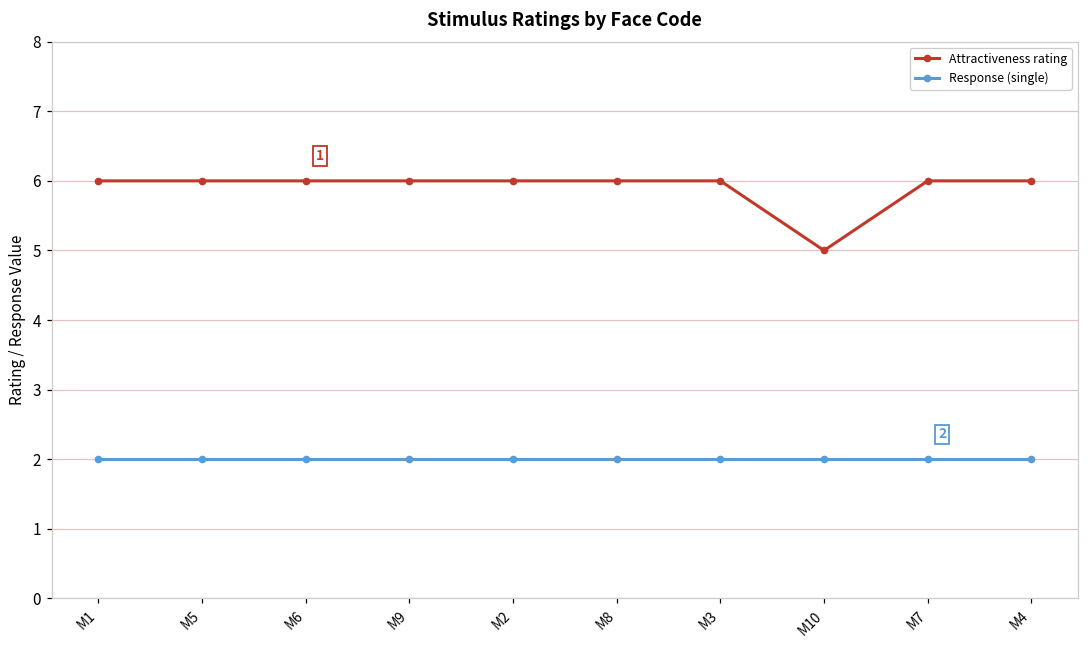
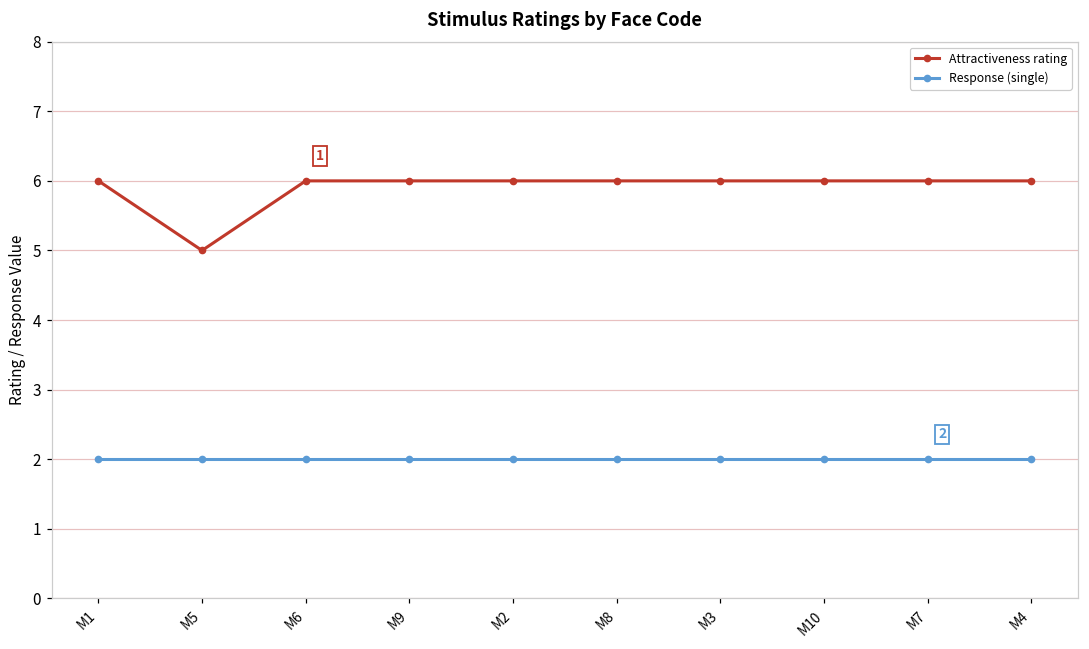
  {
    "Attractiveness rating": {
      "M1": 6,
-     "M5": 6,
+     "M5": 5,
      "M9": 6,
      "M2": 6,
      "M8": 6,
      "M3": 6,
-     "M10": 5,
+     "M10": 6,
      "M7": 6,
      "M4": 6
    },
    "Response (single)": {
      "M1": 2,
      "M5": 2,
      "M6": 2,
      "M9": 2,
      "M2": 2,
      "M8": 2,
      "M3": 2,
      "M10": 2,
      "M4": 2
    }
  }
